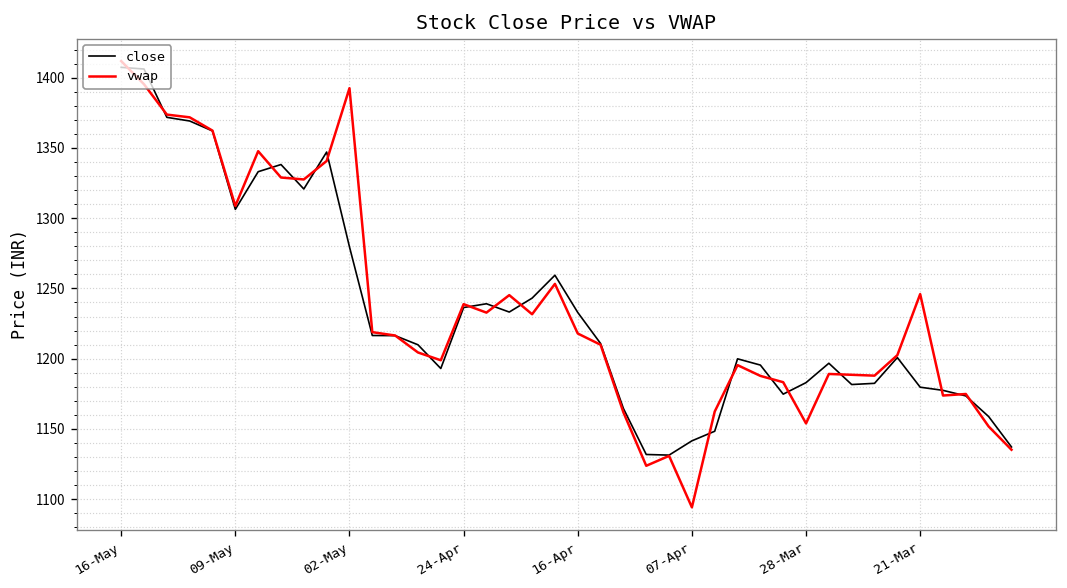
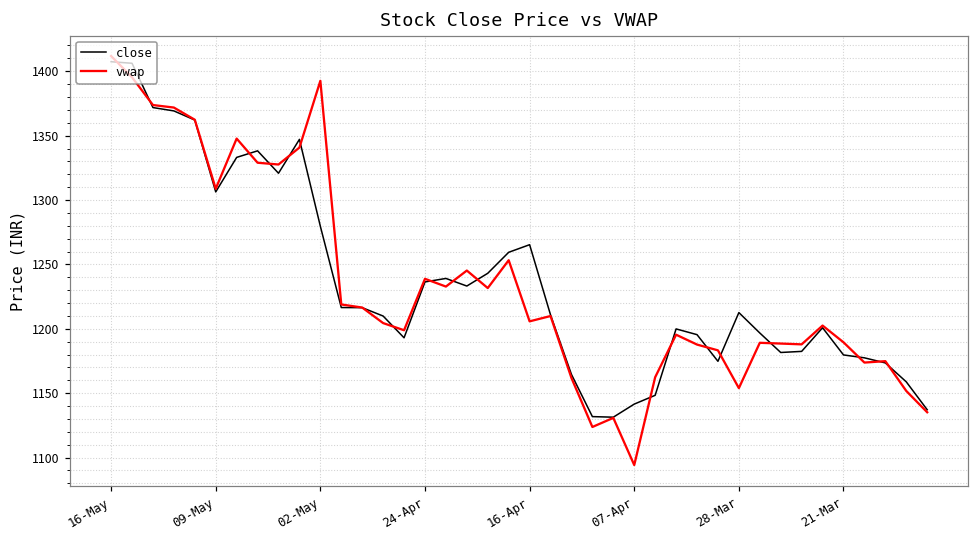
  {
    "close": {
      "09-May": 1306,
      "02-May": 1280,
      "24-Apr": 1236,
-     "16-Apr": 1233,
+     "16-Apr": 1265,
      "07-Apr": 1142,
-     "28-Mar": 1183,
+     "28-Mar": 1213,
      "21-Mar": 1180
    },
    "vwap": {
      "09-May": 1309,
      "02-May": 1393,
      "24-Apr": 1239,
-     "16-Apr": 1218,
+     "16-Apr": 1206,
      "07-Apr": 1094,
      "28-Mar": 1154,
-     "21-Mar": 1246
+     "21-Mar": 1190
    }
  }
